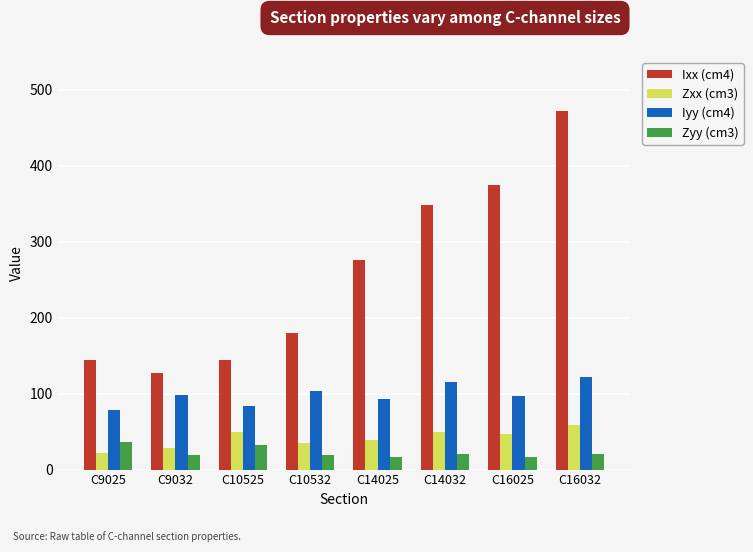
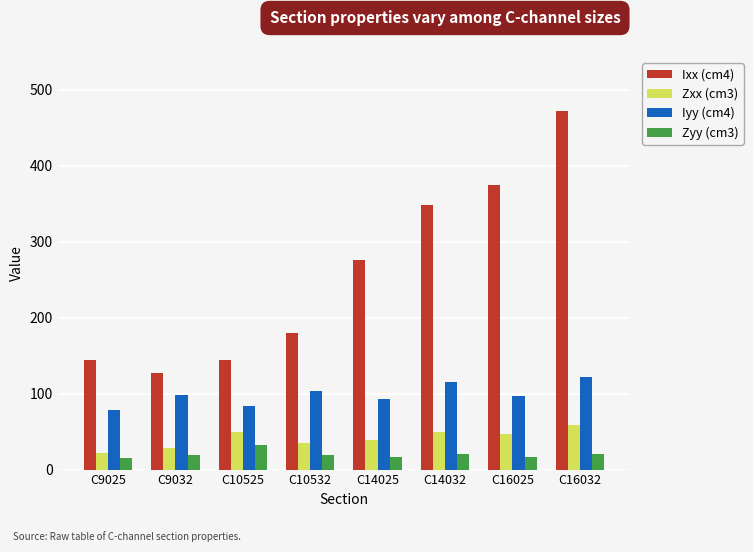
  {
    "Ixx (cm4)": {
      "C9025": 140,
      "C9032": 130,
      "C10525": 140,
      "C10532": 180,
      "C14025": 280,
      "C14032": 350,
      "C16025": 370,
      "C16032": 470
    },
    "Zxx (cm3)": {
      "C9025": 20,
      "C9032": 30,
      "C10525": 50,
      "C10532": 30,
      "C14025": 40,
      "C14032": 50,
      "C16025": 50,
      "C16032": 60
    },
    "Iyy (cm4)": {
      "C9025": 80,
      "C9032": 100,
      "C10525": 80,
      "C10532": 100,
      "C14025": 90,
      "C14032": 120,
      "C16025": 100,
      "C16032": 120
    },
    "Zyy (cm3)": {
-     "C9025": 40,
+     "C9025": 20,
      "C9032": 20,
      "C10525": 30,
      "C10532": 20,
      "C14025": 20,
      "C14032": 20,
      "C16025": 20,
      "C16032": 20
    }
  }
